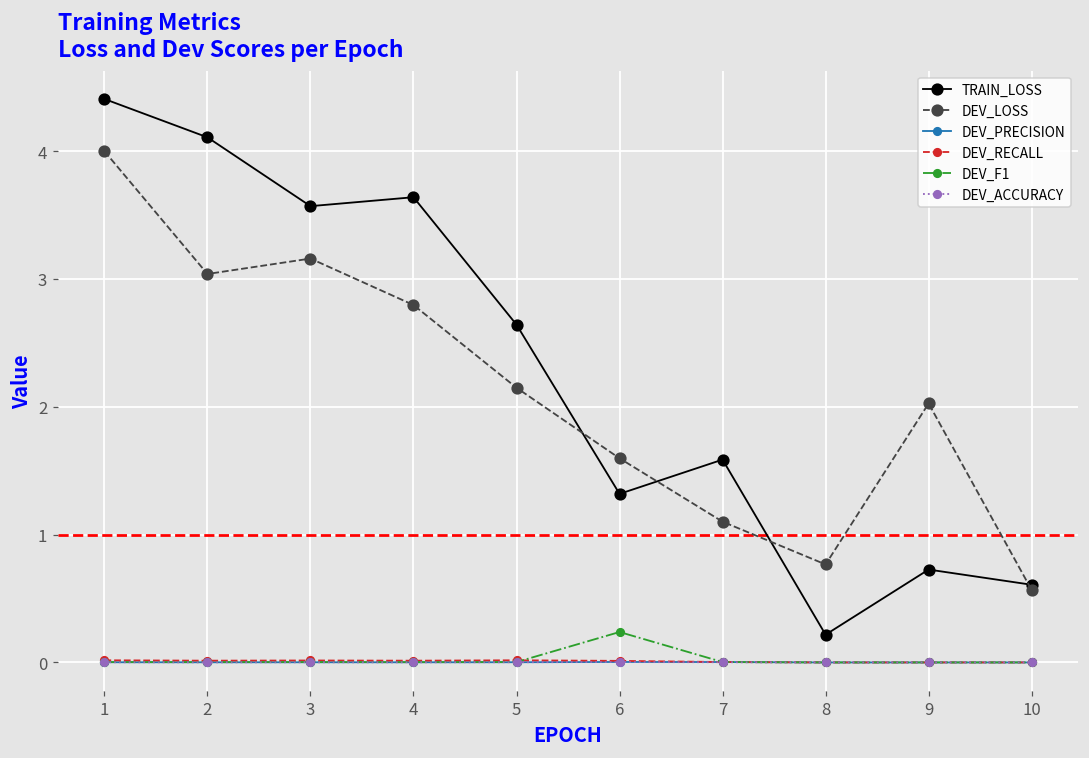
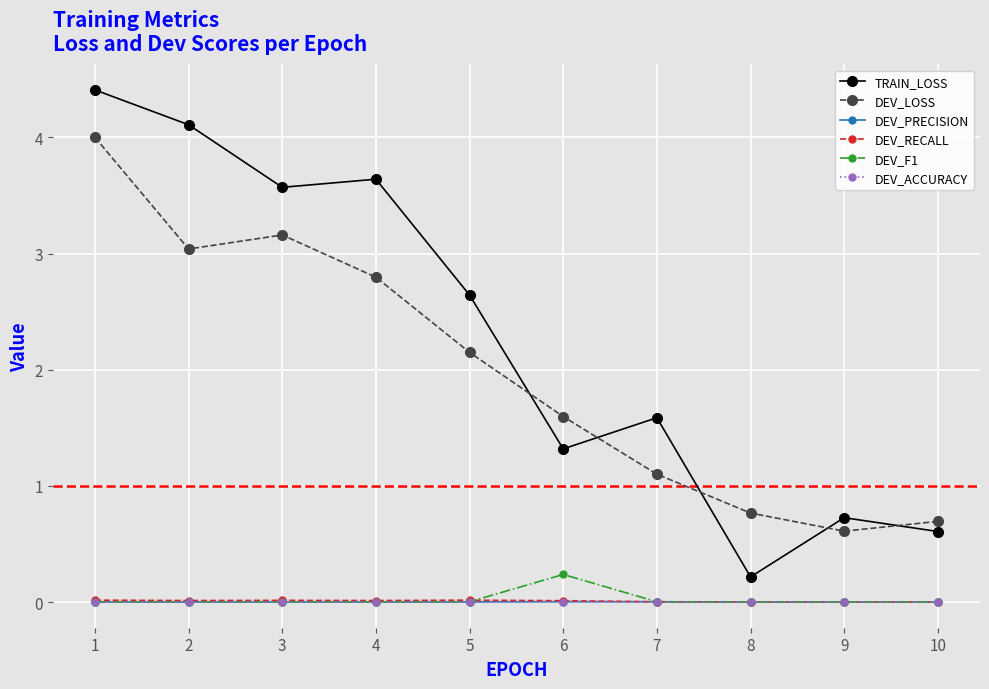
  {
    "TRAIN_LOSS": {
      "1": 4.41,
      "2": 4.11,
      "3": 3.57,
      "4": 3.64,
      "5": 2.64,
      "6": 1.32,
      "7": 1.59,
      "8": 0.22,
      "9": 0.73,
      "10": 0.61
    },
    "DEV_LOSS": {
      "1": 4.00,
      "2": 3.04,
      "3": 3.16,
      "4": 2.80,
      "5": 2.15,
      "6": 1.60,
      "7": 1.10,
      "8": 0.77,
-     "9": 2.03,
-     "10": 0.57
+     "9": 0.61,
+     "10": 0.69
    },
    "DEV_F1": {
      "6": 0.24
    }
  }
